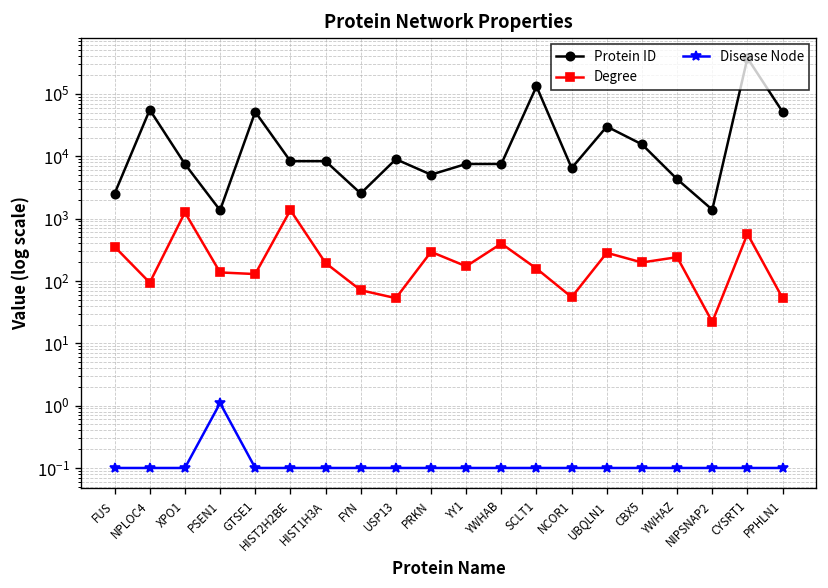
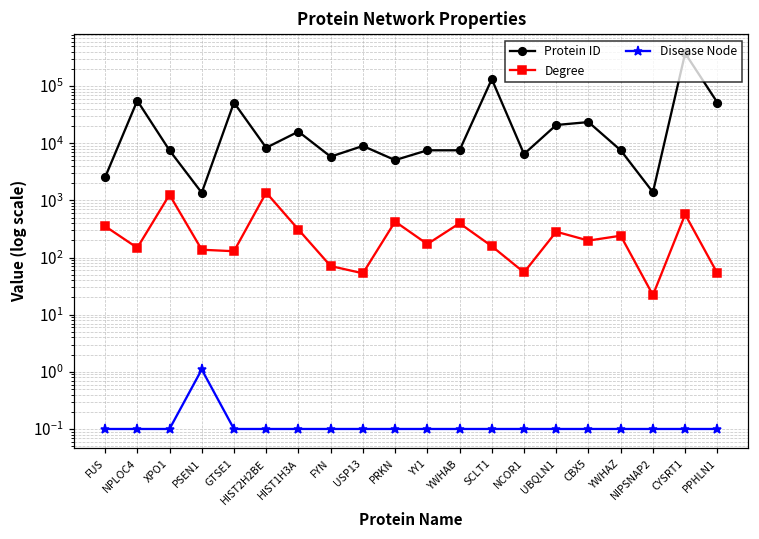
  {
    "Protein ID": {
      "FUS": 3000,
      "NPLOC4": 60000,
      "XPO1": 8000,
      "PSEN1": 1400,
      "GTSE1": 50000,
      "HIST2H2BE": 8000,
-     "HIST1H3A": 8000,
-     "FYN": 3000,
+     "HIST1H3A": 16000,
+     "FYN": 6000,
      "USP13": 9000,
      "PRKN": 5000,
      "YY1": 8000,
      "YWHAB": 8000,
      "SCLT1": 130000,
      "NCOR1": 6000,
-     "UBQLN1": 30000,
-     "CBX5": 16000,
-     "YWHAZ": 4000,
+     "UBQLN1": 21000,
+     "CBX5": 20000,
+     "YWHAZ": 8000,
      "NIPSNAP2": 1400,
      "PPHLN1": 50000
    },
    "Degree": {
      "FUS": 400,
-     "NPLOC4": 90,
+     "NPLOC4": 150,
      "XPO1": 1300,
      "PSEN1": 140,
      "GTSE1": 130,
      "HIST2H2BE": 1400,
-     "HIST1H3A": 190,
+     "HIST1H3A": 300,
      "FYN": 70,
      "USP13": 50,
-     "PRKN": 300,
+     "PRKN": 400,
      "YY1": 170,
      "YWHAB": 400,
      "SCLT1": 160,
      "NCOR1": 60,
      "UBQLN1": 300,
      "CBX5": 200,
      "YWHAZ": 200,
      "NIPSNAP2": 22,
      "CYSRT1": 600,
      "PPHLN1": 50
    },
    "Disease Node": {
      "FUS": 0.10,
      "NPLOC4": 0.10,
      "XPO1": 0.10,
      "PSEN1": 1,
      "GTSE1": 0.10,
      "HIST2H2BE": 0.10,
      "HIST1H3A": 0.10,
      "FYN": 0.10,
      "USP13": 0.10,
      "PRKN": 0.10,
      "YY1": 0.10,
      "YWHAB": 0.10,
      "SCLT1": 0.10,
      "NCOR1": 0.10,
      "UBQLN1": 0.10,
      "CBX5": 0.10,
      "YWHAZ": 0.10,
      "NIPSNAP2": 0.10,
      "CYSRT1": 0.10,
      "PPHLN1": 0.10
    }
  }
